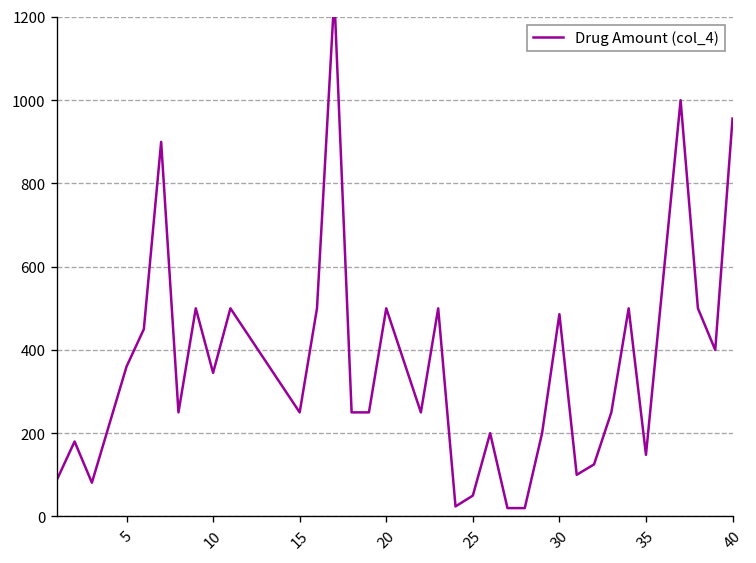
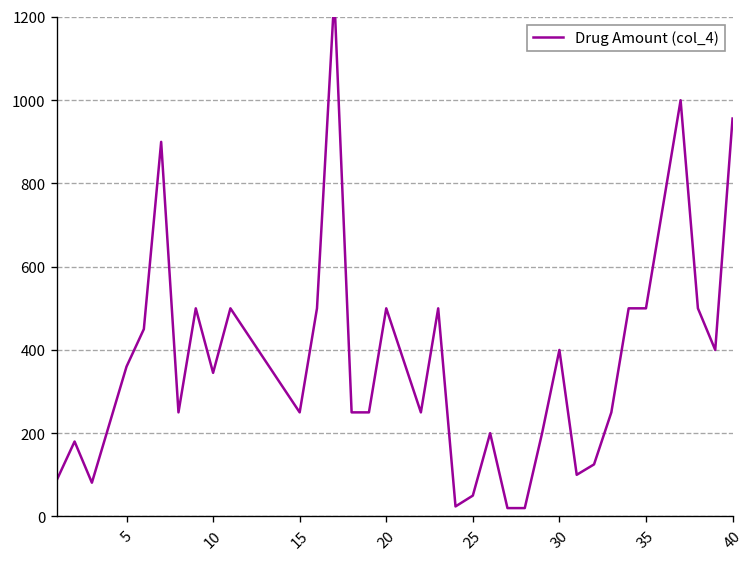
  {
    "5": 360,
    "10": 350,
    "15": 250,
    "20": 500,
    "25": 50,
-   "30": 490,
-   "35": 150,
+   "30": 400,
+   "35": 500,
    "40": 960
  }
